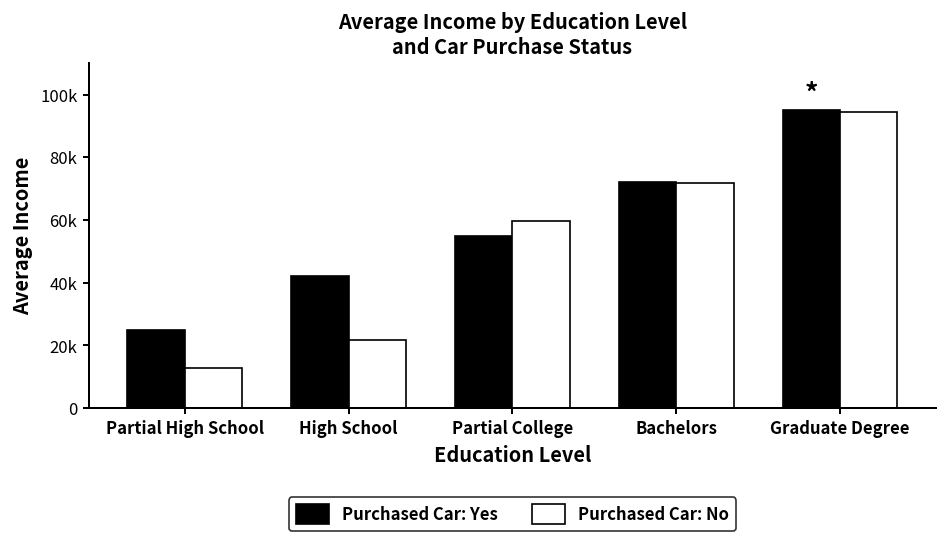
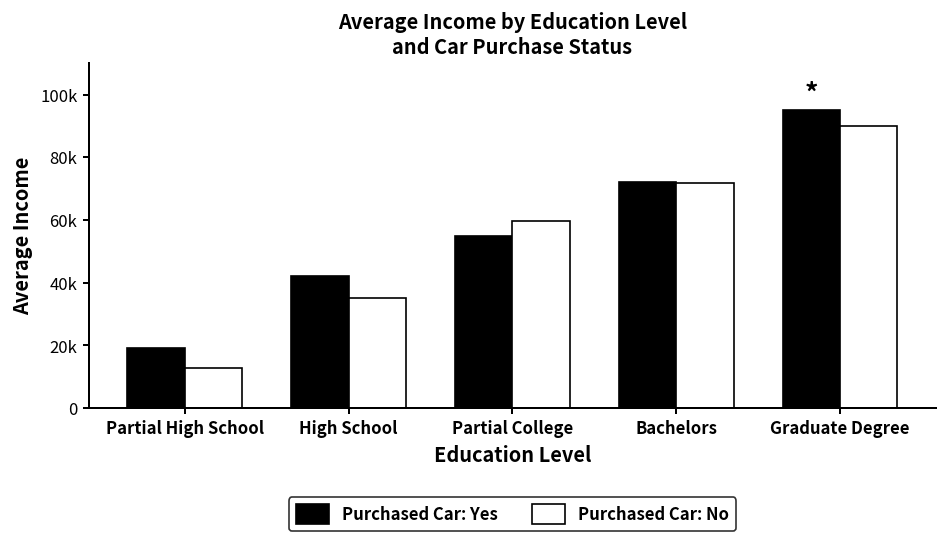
  {
    "Purchased Car: Yes": {
-     "Partial High School": 25000,
+     "Partial High School": 19000,
      "High School": 42000,
      "Partial College": 55000,
      "Bachelors": 72000,
      "Graduate Degree": 95000
    },
    "Purchased Car: No": {
      "Partial High School": 13000,
-     "High School": 22000,
+     "High School": 35000,
      "Partial College": 60000,
      "Bachelors": 72000,
-     "Graduate Degree": 94000
+     "Graduate Degree": 90000
    }
  }
